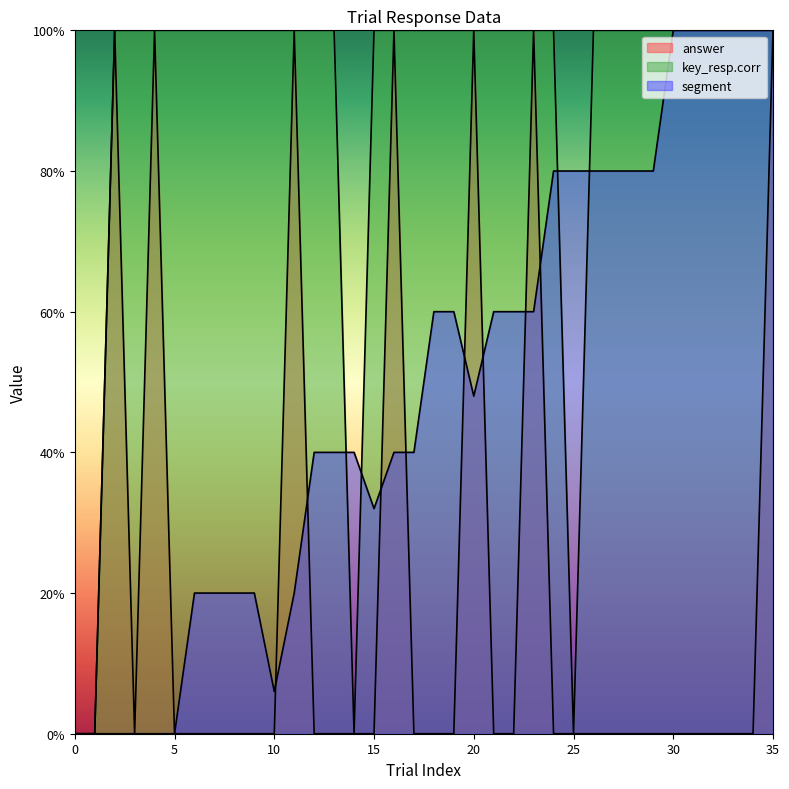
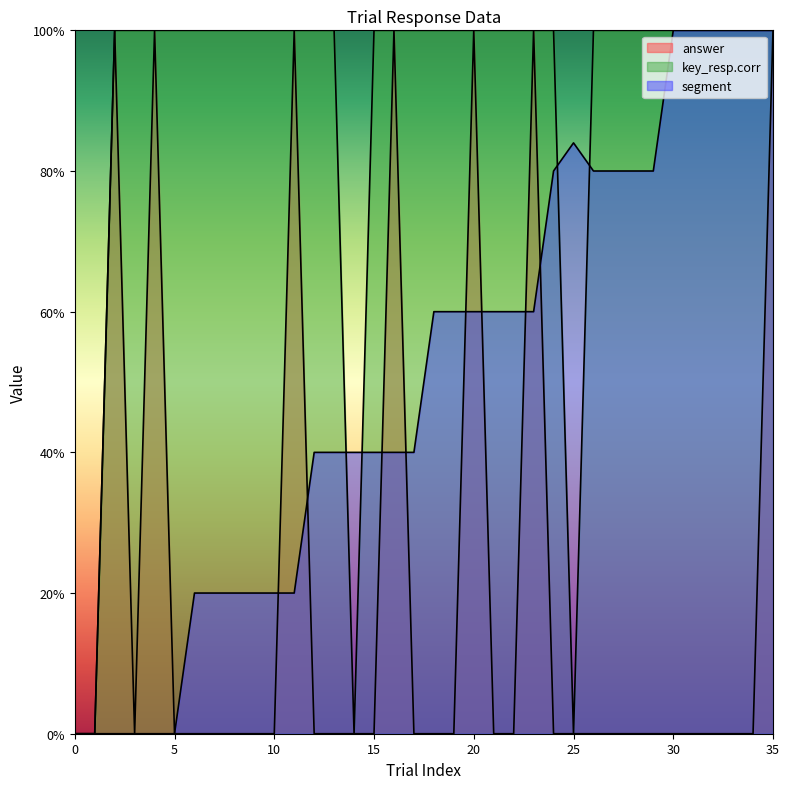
  {
    "answer": {
      "10": "0%",
      "15": "0%",
      "30": "0%"
    },
    "key_resp.corr": {
      "5": "100%",
      "10": "100%",
      "15": "100%"
    },
    "segment": {
-     "10": "6%",
-     "15": "32%",
-     "20": "48%",
-     "25": "80%"
+     "10": "20%",
+     "15": "40%",
+     "20": "60%",
+     "25": "84%"
    }
  }
